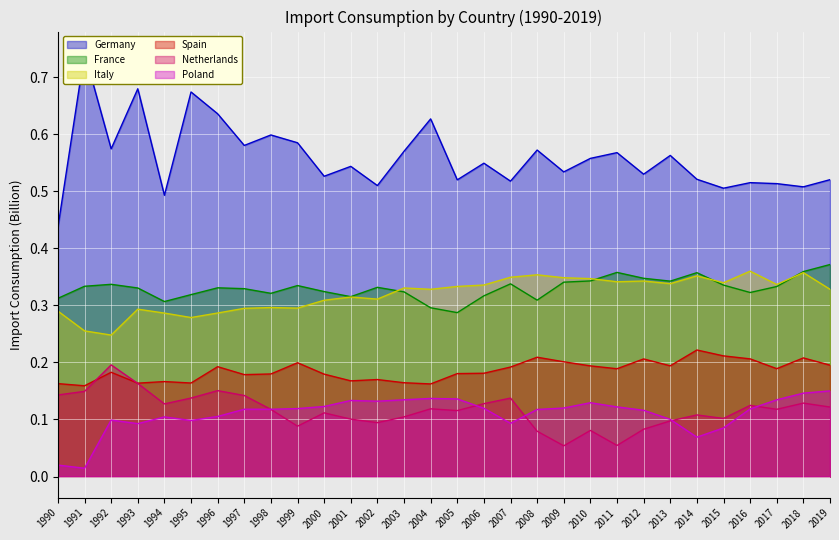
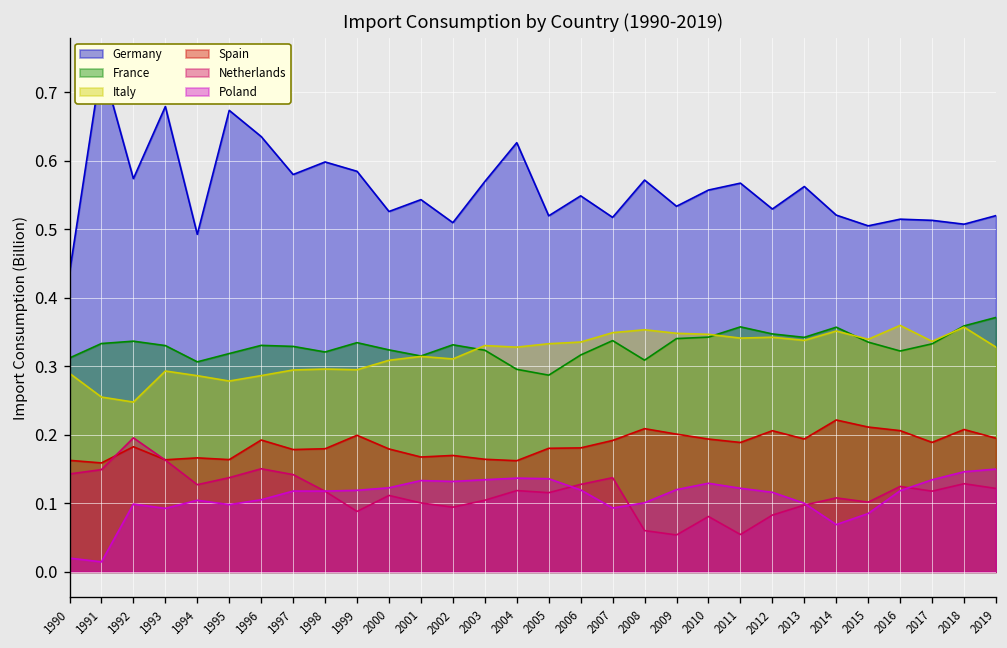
  {
    "Germany": {
      "1990": 0.44,
      "1992": 0.57,
      "1993": 0.68,
      "1994": 0.49,
      "1995": 0.67,
      "1996": 0.64,
      "1997": 0.58,
      "1998": 0.60,
      "1999": 0.58,
      "2000": 0.53,
      "2001": 0.54,
      "2002": 0.51,
      "2003": 0.57,
      "2004": 0.63,
      "2005": 0.52,
      "2006": 0.55,
      "2007": 0.52,
      "2008": 0.57,
      "2009": 0.53,
      "2010": 0.56,
      "2011": 0.57,
      "2012": 0.53,
      "2013": 0.56,
      "2014": 0.52,
      "2015": 0.51,
      "2016": 0.51,
      "2017": 0.51,
      "2018": 0.51,
      "2019": 0.52
    },
    "France": {
      "1990": 0.31,
      "1991": 0.33,
      "1992": 0.34,
      "1993": 0.33,
      "1994": 0.31,
      "1995": 0.32,
      "1996": 0.33,
      "1997": 0.33,
      "1998": 0.32,
      "1999": 0.33,
      "2000": 0.32,
      "2002": 0.33,
      "2003": 0.32,
      "2004": 0.30,
      "2005": 0.29,
      "2006": 0.32,
      "2007": 0.34,
      "2008": 0.31,
      "2009": 0.34,
      "2011": 0.36,
      "2012": 0.35,
      "2014": 0.36,
      "2016": 0.32,
      "2019": 0.37
    },
    "Italy": {
      "1990": 0.29,
      "1991": 0.26,
      "1992": 0.25,
      "1993": 0.29,
      "1994": 0.29,
      "1995": 0.28,
      "1996": 0.29,
      "1997": 0.29,
      "1998": 0.30,
      "1999": 0.30,
      "2000": 0.31,
      "2002": 0.31,
      "2003": 0.33,
      "2004": 0.33,
      "2005": 0.33,
      "2006": 0.34,
      "2007": 0.35,
      "2008": 0.35,
      "2009": 0.35,
      "2011": 0.34,
      "2012": 0.34,
      "2014": 0.35,
      "2016": 0.36,
      "2019": 0.33
    },
    "Spain": {
      "1990": 0.16,
      "1991": 0.16,
      "1992": 0.18,
      "1994": 0.17,
      "1995": 0.16,
      "1996": 0.19,
      "1997": 0.18,
      "1998": 0.18,
      "1999": 0.20,
      "2000": 0.18,
      "2001": 0.17,
      "2002": 0.17,
      "2003": 0.16,
      "2004": 0.16,
      "2005": 0.18,
      "2006": 0.18,
      "2007": 0.19,
      "2008": 0.21,
      "2009": 0.20,
      "2010": 0.19,
      "2011": 0.19,
      "2012": 0.21,
      "2013": 0.19,
      "2014": 0.22,
      "2015": 0.21,
      "2016": 0.21,
      "2017": 0.19,
      "2018": 0.21,
      "2019": 0.20
    },
    "Netherlands": {
      "1990": 0.14,
      "1991": 0.15,
      "1992": 0.20,
      "1994": 0.13,
      "1995": 0.14,
      "1996": 0.15,
      "1997": 0.14,
      "1999": 0.09,
      "2000": 0.11,
      "2001": 0.10,
      "2002": 0.09,
      "2003": 0.10,
      "2004": 0.12,
      "2005": 0.12,
      "2006": 0.13,
      "2007": 0.14,
-     "2008": 0.08,
+     "2008": 0.06,
      "2009": 0.05,
      "2010": 0.08,
      "2011": 0.05,
      "2012": 0.08,
      "2014": 0.11,
      "2015": 0.10,
      "2016": 0.12,
      "2017": 0.12,
      "2018": 0.13,
      "2019": 0.12
    },
    "Poland": {
      "1990": 0.02,
      "1991": 0.01,
      "1992": 0.10,
      "1993": 0.09,
      "1994": 0.10,
      "1995": 0.10,
      "1996": 0.11,
      "1997": 0.12,
      "1999": 0.12,
      "2000": 0.12,
      "2001": 0.13,
      "2002": 0.13,
      "2003": 0.13,
      "2004": 0.14,
      "2005": 0.14,
      "2006": 0.12,
      "2007": 0.09,
-     "2008": 0.12,
+     "2008": 0.10,
      "2009": 0.12,
      "2010": 0.13,
      "2011": 0.12,
      "2012": 0.12,
      "2014": 0.07,
      "2015": 0.09,
      "2016": 0.12,
      "2017": 0.13,
      "2018": 0.15,
      "2019": 0.15
    }
  }
